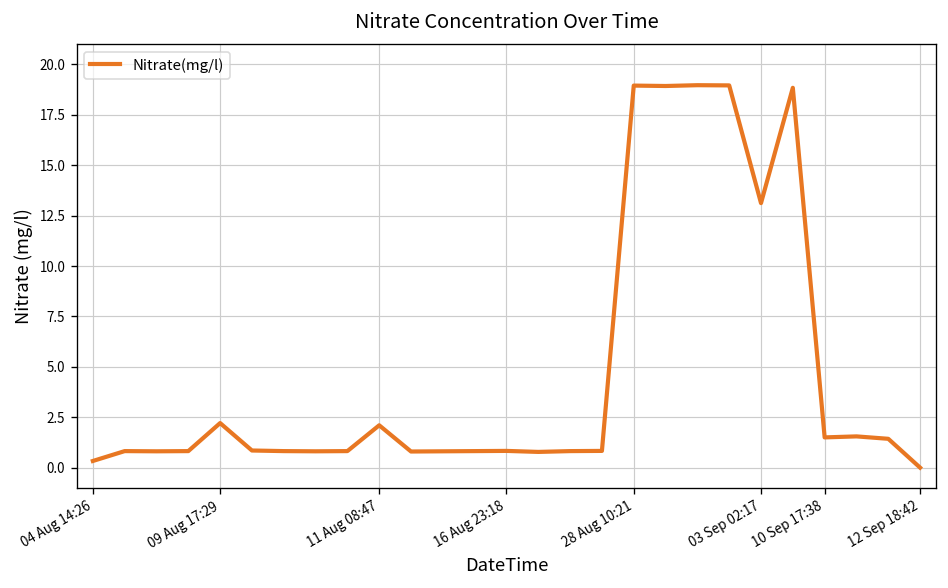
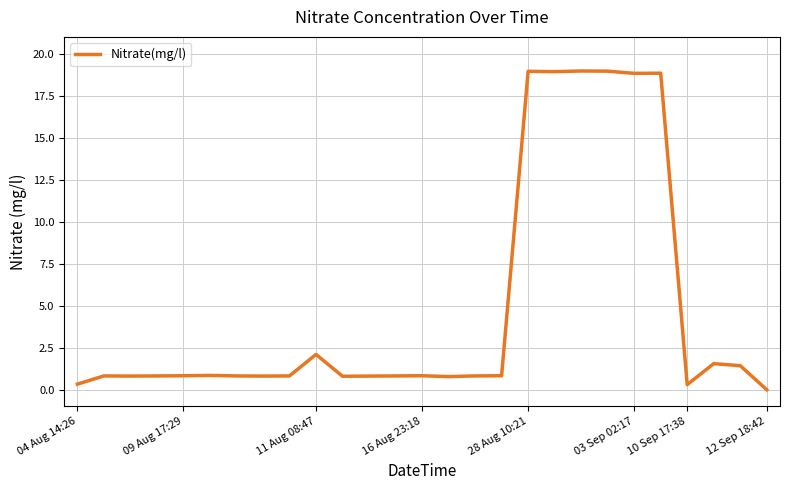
  {
    "04 Aug 14:26": 0.3,
-   "09 Aug 17:29": 2.2,
+   "09 Aug 17:29": 0.8,
    "11 Aug 08:47": 2.1,
    "16 Aug 23:18": 0.8,
    "28 Aug 10:21": 19.0,
-   "03 Sep 02:17": 13.1,
-   "10 Sep 17:38": 1.5,
+   "03 Sep 02:17": 18.8,
+   "10 Sep 17:38": 0.3,
    "12 Sep 18:42": 0.0
  }
